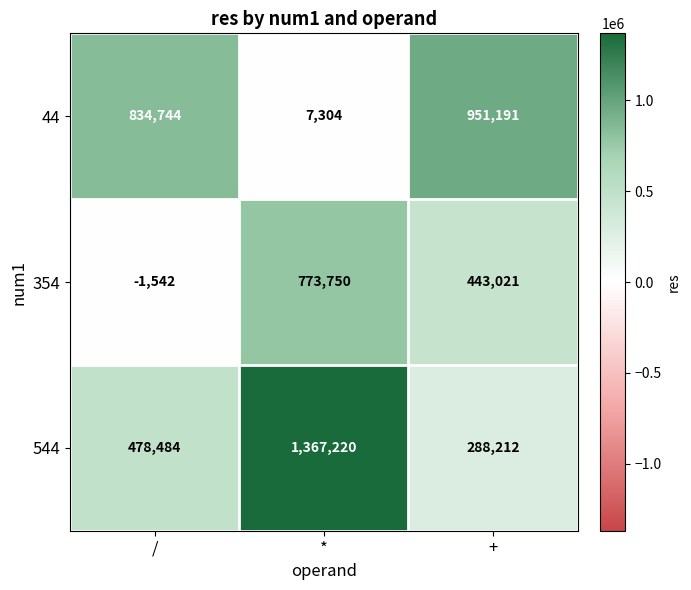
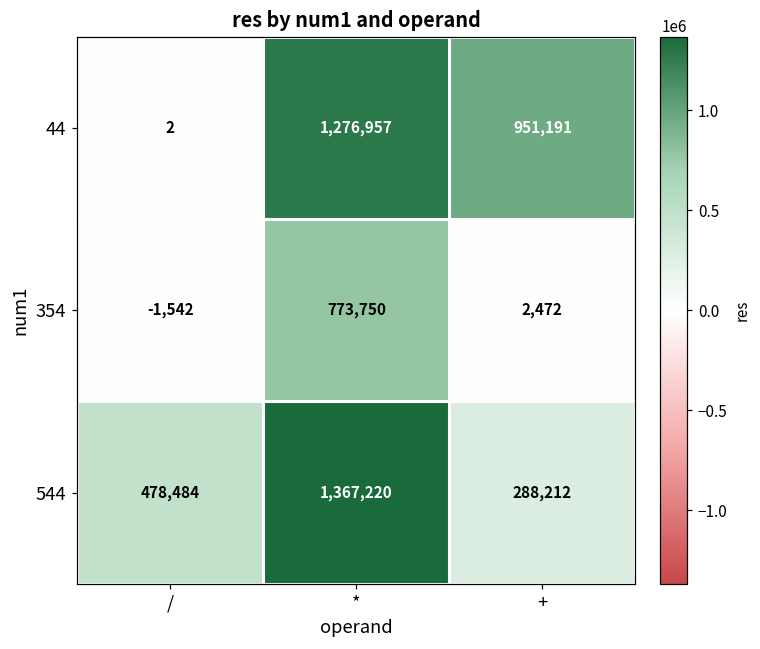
  {
    "44": {
-     "/": "834,744",
-     "*": "7,304",
+     "/": "2",
+     "*": "1,276,957",
      "+": "951,191"
    },
    "354": {
      "/": "-1,542",
      "*": "773,750",
-     "+": "443,021"
+     "+": "2,472"
    },
    "544": {
      "/": "478,484",
      "*": "1,367,220",
      "+": "288,212"
    }
  }
